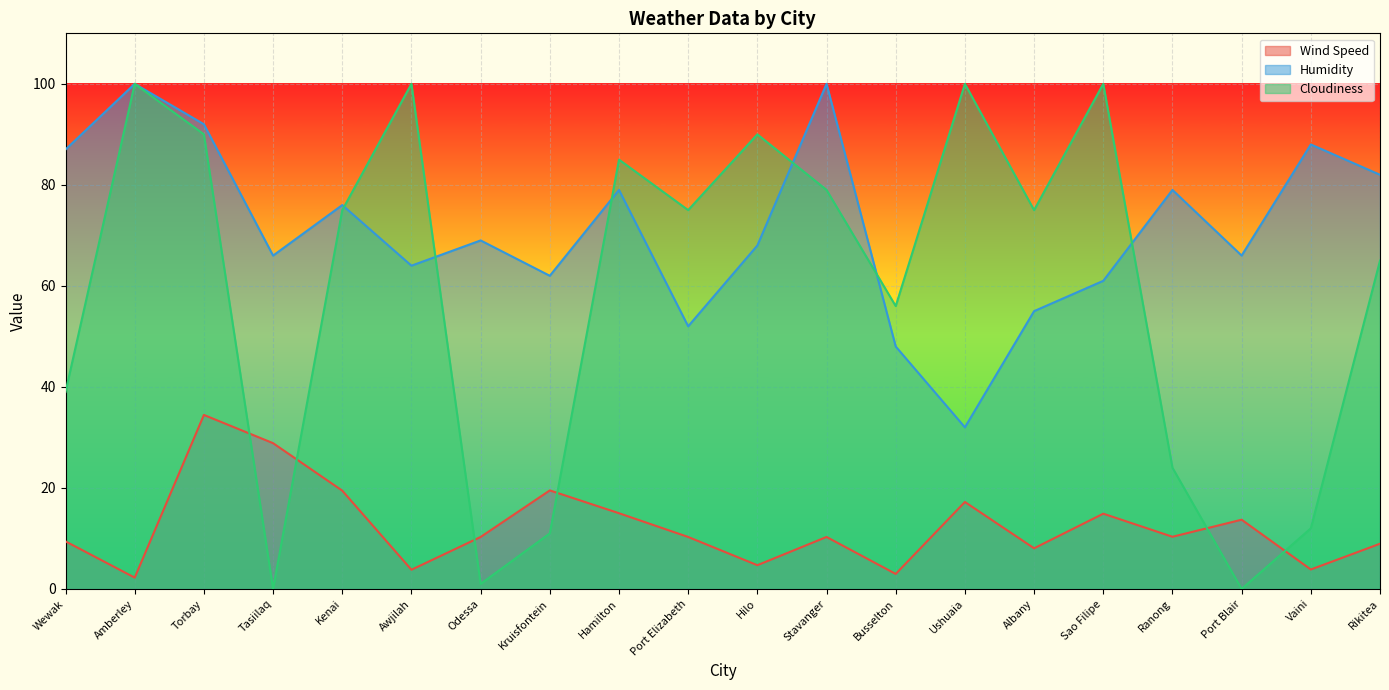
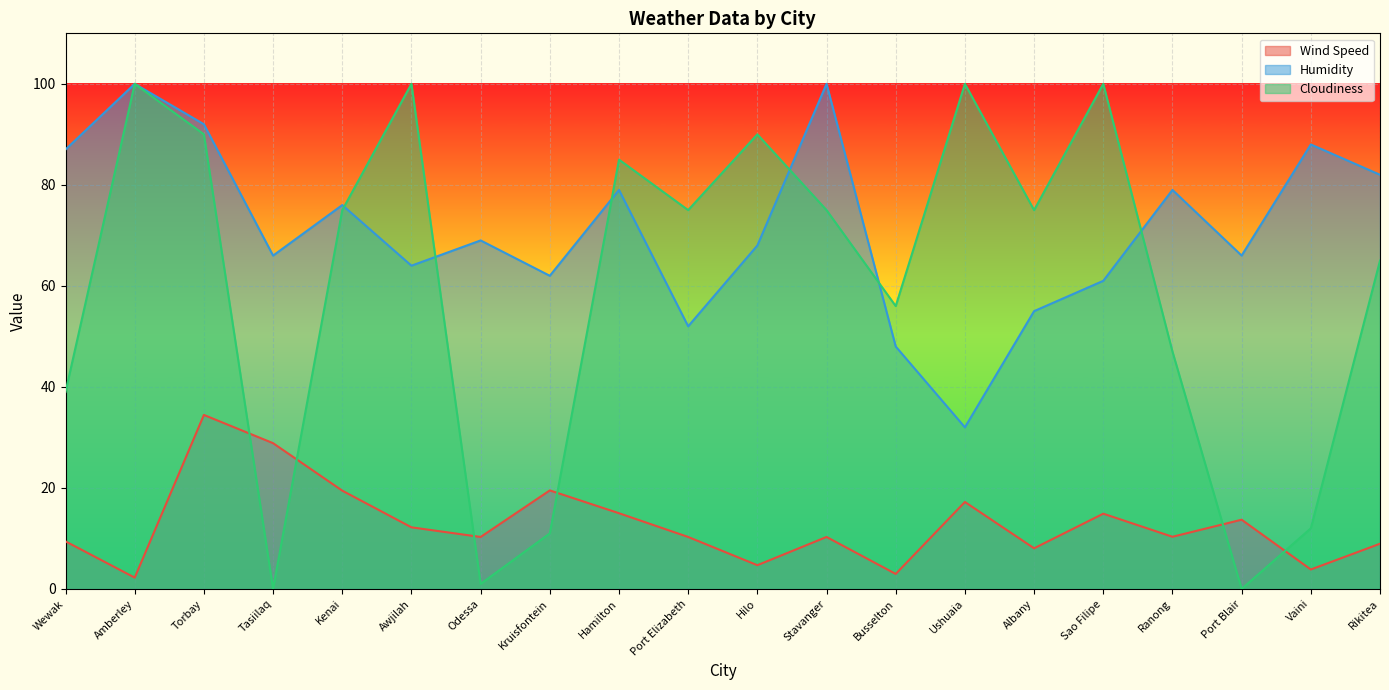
  {
    "Wind Speed": {
      "Wewak": 9,
      "Amberley": 2,
      "Torbay": 34,
      "Tasiilaq": 29,
      "Kenai": 19,
-     "Awjilah": 4,
+     "Awjilah": 12,
      "Odessa": 10,
      "Kruisfontein": 20,
      "Hamilton": 15,
      "Port Elizabeth": 10,
      "Hilo": 5,
      "Stavanger": 10,
      "Busselton": 3,
      "Ushuaia": 17,
      "Albany": 8,
      "Sao Filipe": 15,
      "Ranong": 10,
      "Port Blair": 14,
      "Vaini": 4,
      "Rikitea": 9
    },
    "Humidity": {
      "Wewak": 87,
      "Torbay": 92,
      "Tasiilaq": 66,
      "Kenai": 76,
      "Awjilah": 64,
      "Odessa": 69,
      "Kruisfontein": 62,
      "Hamilton": 79,
      "Port Elizabeth": 52,
      "Hilo": 68,
      "Stavanger": 100,
      "Busselton": 48,
      "Ushuaia": 32,
      "Albany": 55,
      "Sao Filipe": 61,
      "Ranong": 79,
      "Port Blair": 66,
      "Vaini": 88,
      "Rikitea": 82
    },
    "Cloudiness": {
      "Wewak": 39,
      "Torbay": 90,
      "Tasiilaq": 0,
      "Kenai": 75,
      "Awjilah": 100,
      "Odessa": 1,
      "Kruisfontein": 11,
      "Hamilton": 85,
      "Port Elizabeth": 75,
      "Hilo": 90,
-     "Stavanger": 79,
+     "Stavanger": 75,
      "Busselton": 56,
      "Ushuaia": 100,
      "Albany": 75,
      "Sao Filipe": 100,
-     "Ranong": 24,
+     "Ranong": 47,
      "Port Blair": 0,
      "Vaini": 12,
      "Rikitea": 65
    }
  }
